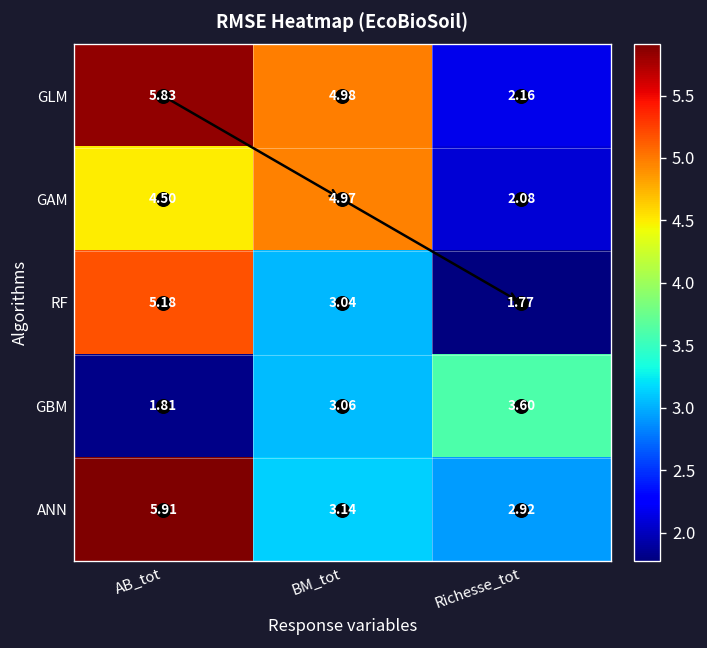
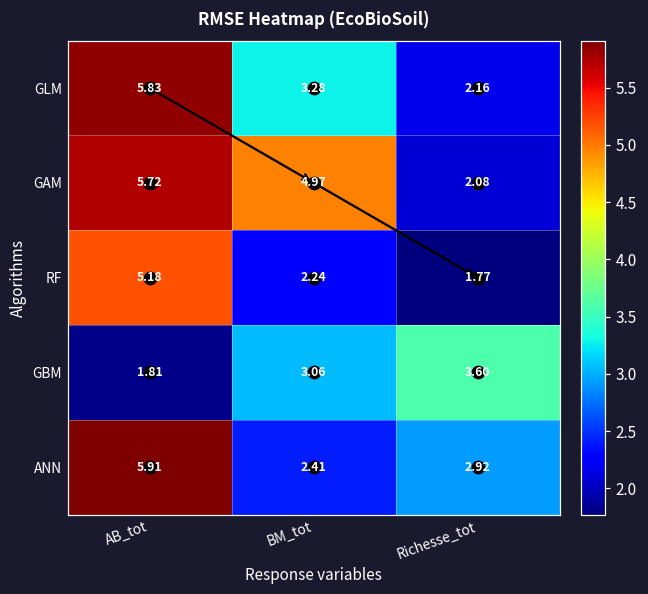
  {
    "GLM": {
-     "BM_tot": 4.98
+     "BM_tot": 3.28
    },
    "GAM": {
-     "AB_tot": 4.50
+     "AB_tot": 5.72
    },
    "RF": {
-     "BM_tot": 3.04
+     "BM_tot": 2.24
    },
    "ANN": {
-     "BM_tot": 3.14
+     "BM_tot": 2.41
    }
  }
